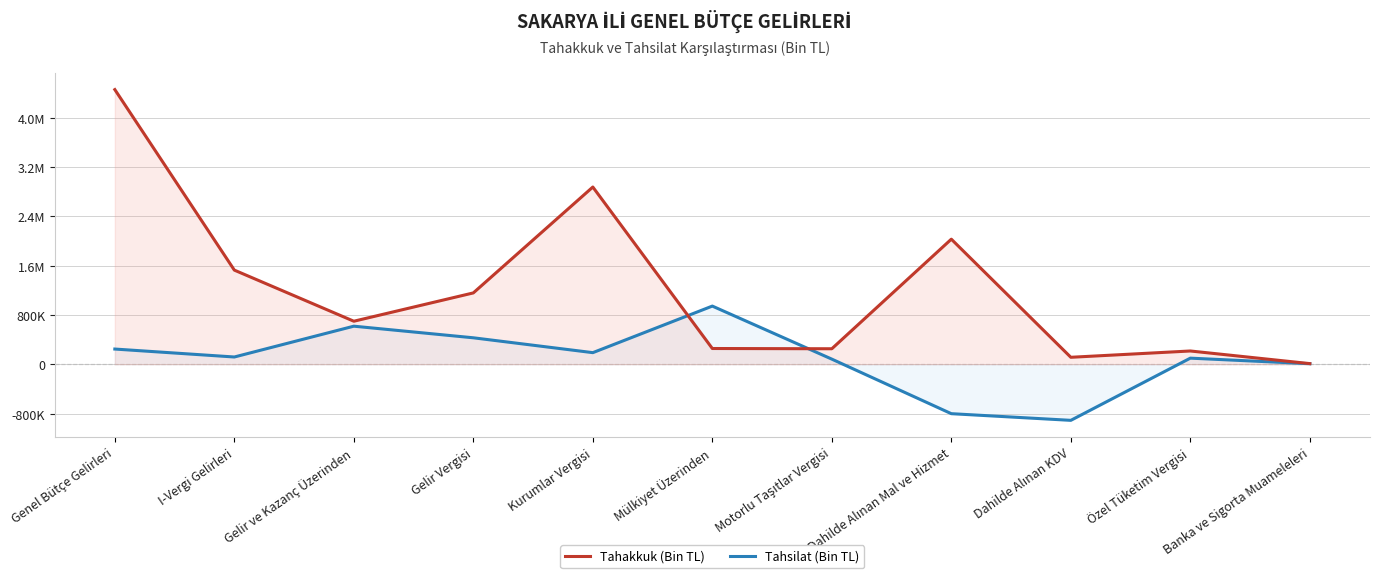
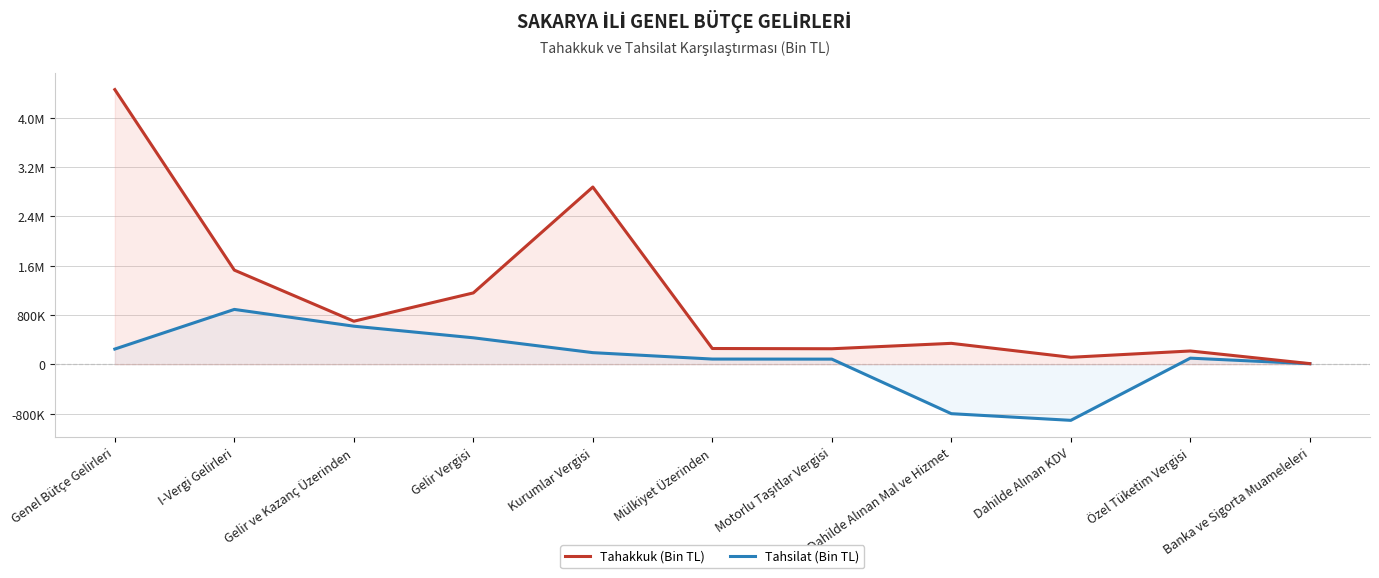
  {
    "Tahakkuk (Bin TL)": {
      "Genel Bütçe Gelirleri": 4500000,
      "I-Vergi Gelirleri": 1500000,
      "Gelir ve Kazanç Üzerinden": 700000,
      "Gelir Vergisi": 1200000,
      "Kurumlar Vergisi": 2900000,
      "Mülkiyet Üzerinden": 300000,
      "Motorlu Taşıtlar Vergisi": 300000,
-     "Dahilde Alınan Mal ve Hizmet": 2000000,
+     "Dahilde Alınan Mal ve Hizmet": 300000,
      "Dahilde Alınan KDV": 100000,
      "Özel Tüketim Vergisi": 200000
    },
    "Tahsilat (Bin TL)": {
-     "I-Vergi Gelirleri": 100000,
-     "Mülkiyet Üzerinden": 900000,
+     "I-Vergi Gelirleri": 900000,
+     "Mülkiyet Üzerinden": 100000,
      "Dahilde Alınan Mal ve Hizmet": -800000,
      "Dahilde Alınan KDV": -900000
    }
  }
